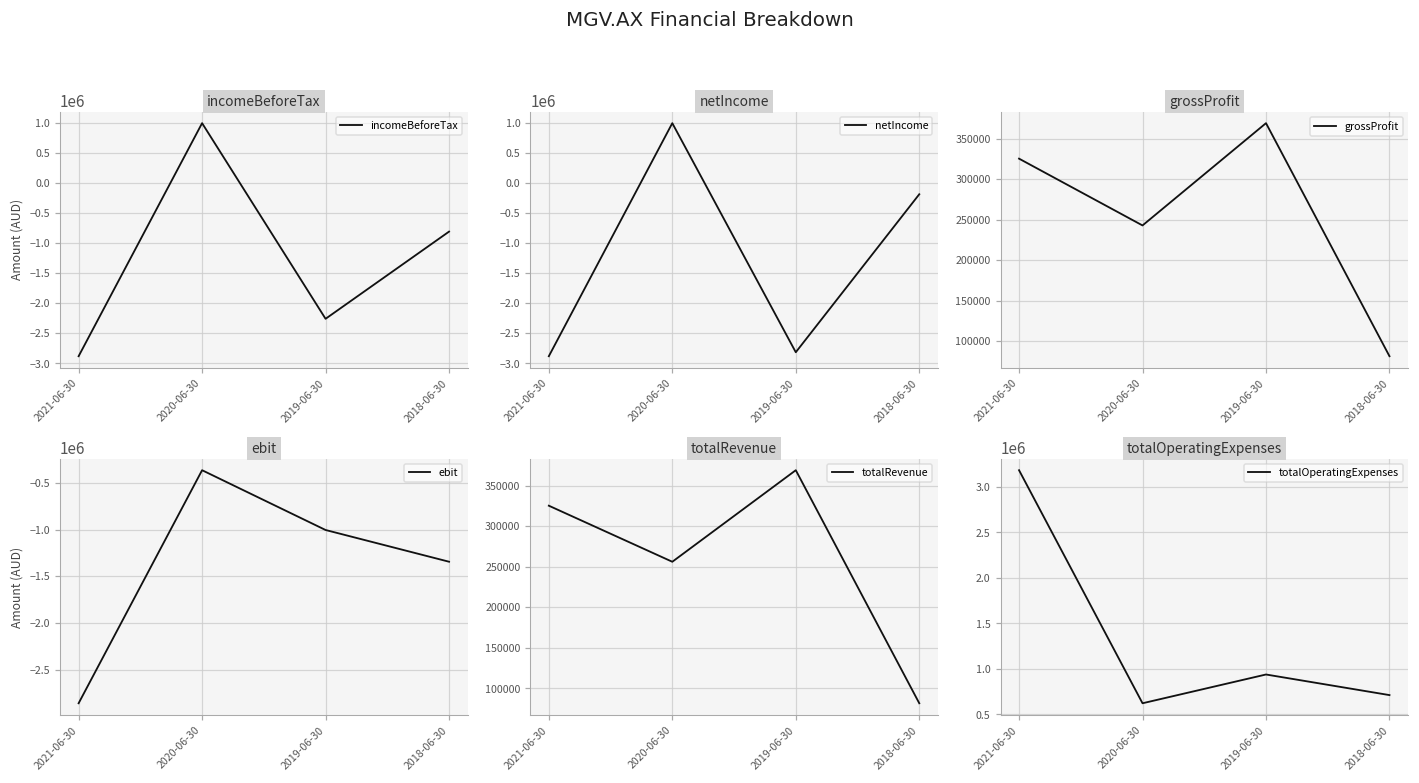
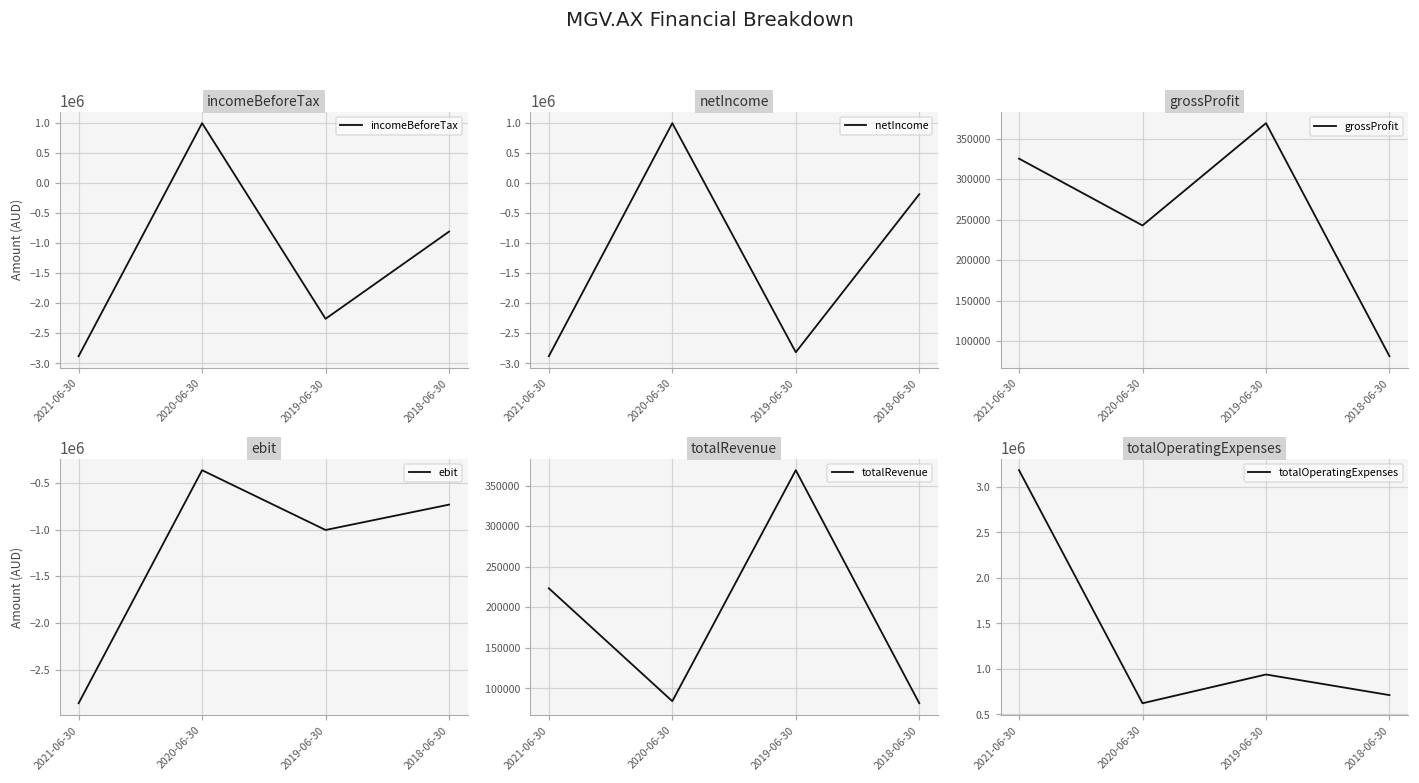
  {
    "incomeBeforeTax": {
      "2021-06-30": -2900000,
      "2020-06-30": 1000000,
      "2019-06-30": -2300000,
      "2018-06-30": -800000
    },
    "netIncome": {
      "2021-06-30": -2900000,
      "2020-06-30": 1000000,
      "2019-06-30": -2800000,
      "2018-06-30": -200000
    },
    "grossProfit": {
      "2021-06-30": 330000,
      "2020-06-30": 240000,
      "2019-06-30": 370000,
      "2018-06-30": 80000
    },
    "ebit": {
      "2021-06-30": -2900000,
      "2020-06-30": -400000,
      "2019-06-30": -1000000,
-     "2018-06-30": -1300000
+     "2018-06-30": -700000
    },
    "totalRevenue": {
-     "2021-06-30": 330000,
-     "2020-06-30": 260000,
+     "2021-06-30": 220000,
+     "2020-06-30": 80000,
      "2019-06-30": 370000,
      "2018-06-30": 80000
    },
    "totalOperatingExpenses": {
      "2021-06-30": 3200000,
      "2020-06-30": 600000,
      "2019-06-30": 900000,
      "2018-06-30": 700000
    }
  }
